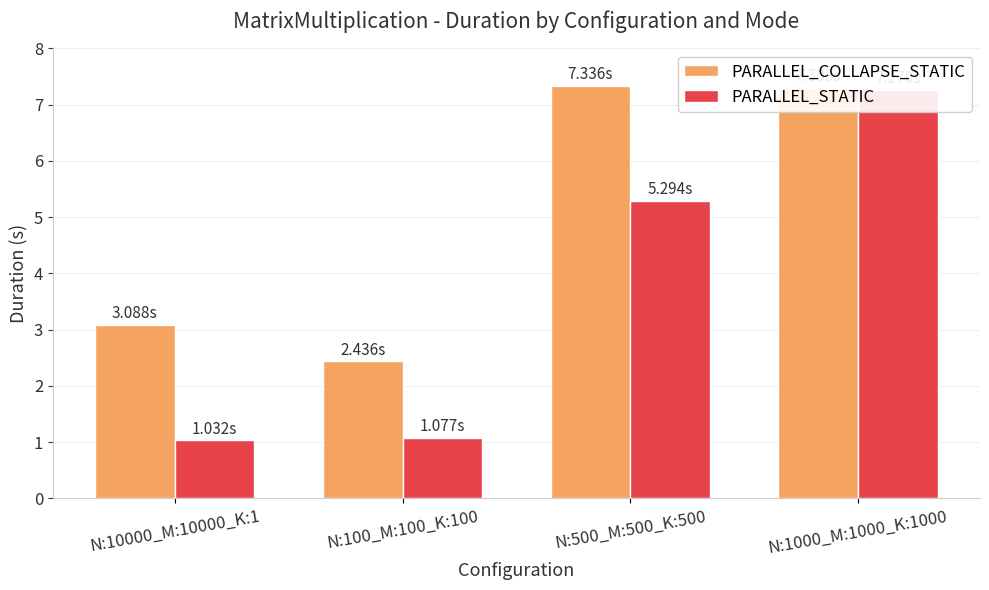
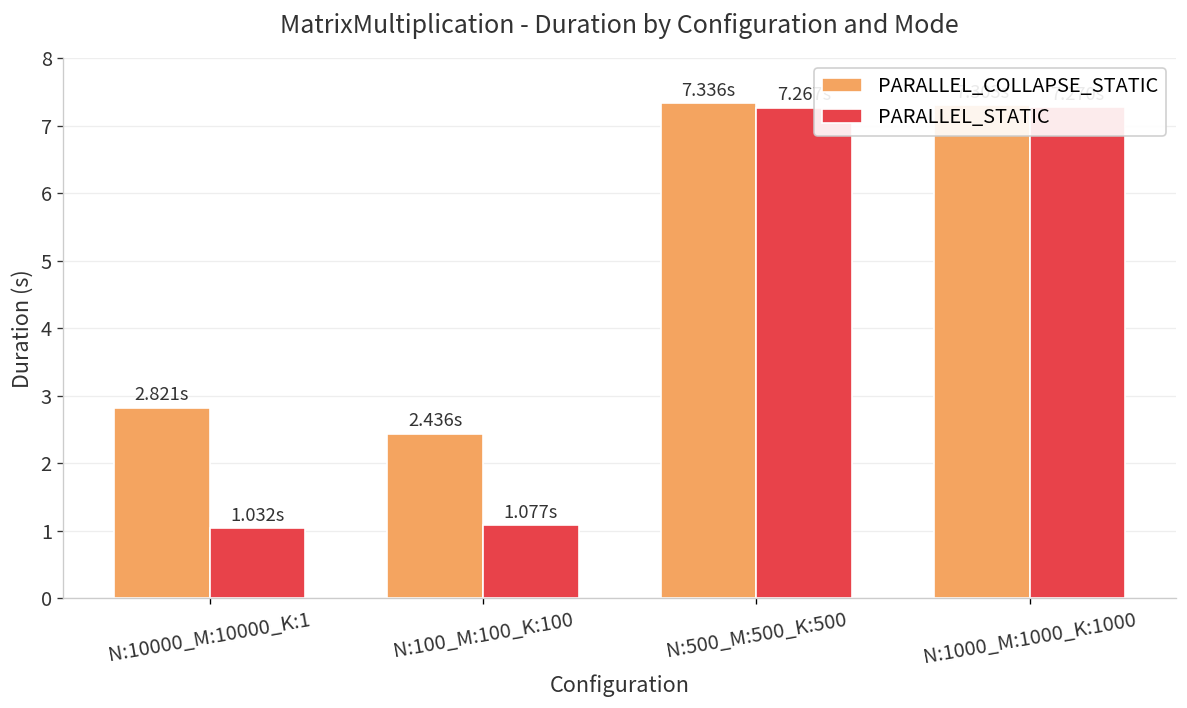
  {
    "PARALLEL_COLLAPSE_STATIC": {
-     "N:10000_M:10000_K:1": "3.088s",
+     "N:10000_M:10000_K:1": "2.821s",
      "N:100_M:100_K:100": "2.436s",
      "N:500_M:500_K:500": "7.336s"
    },
    "PARALLEL_STATIC": {
-     "N:500_M:500_K:500": "5.3"
+     "N:500_M:500_K:500": "7.3"
    }
  }
